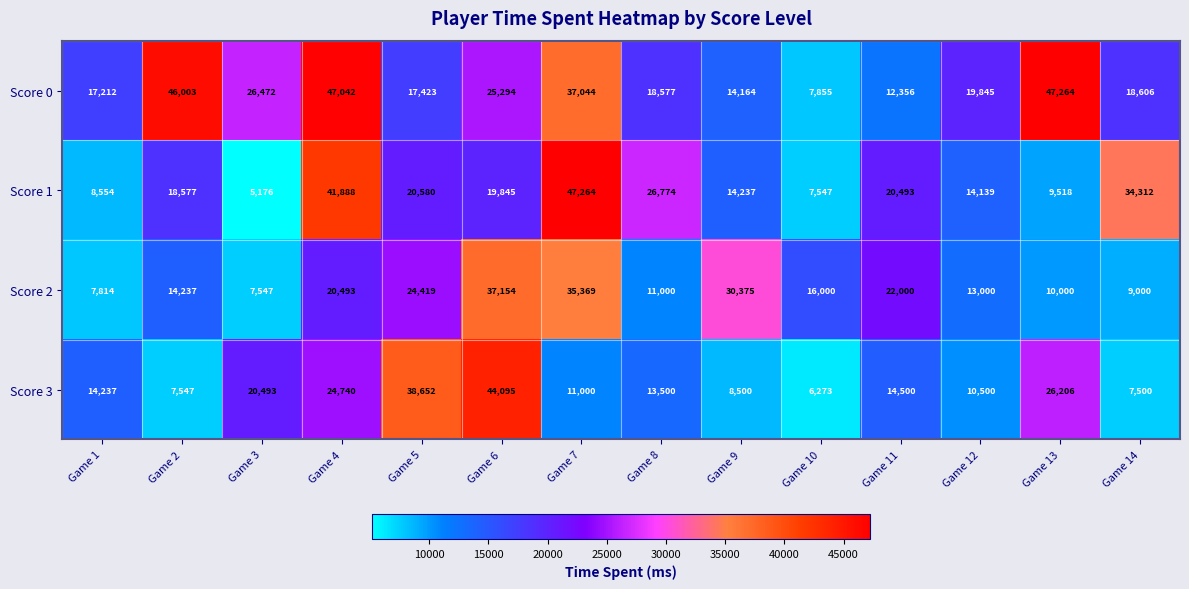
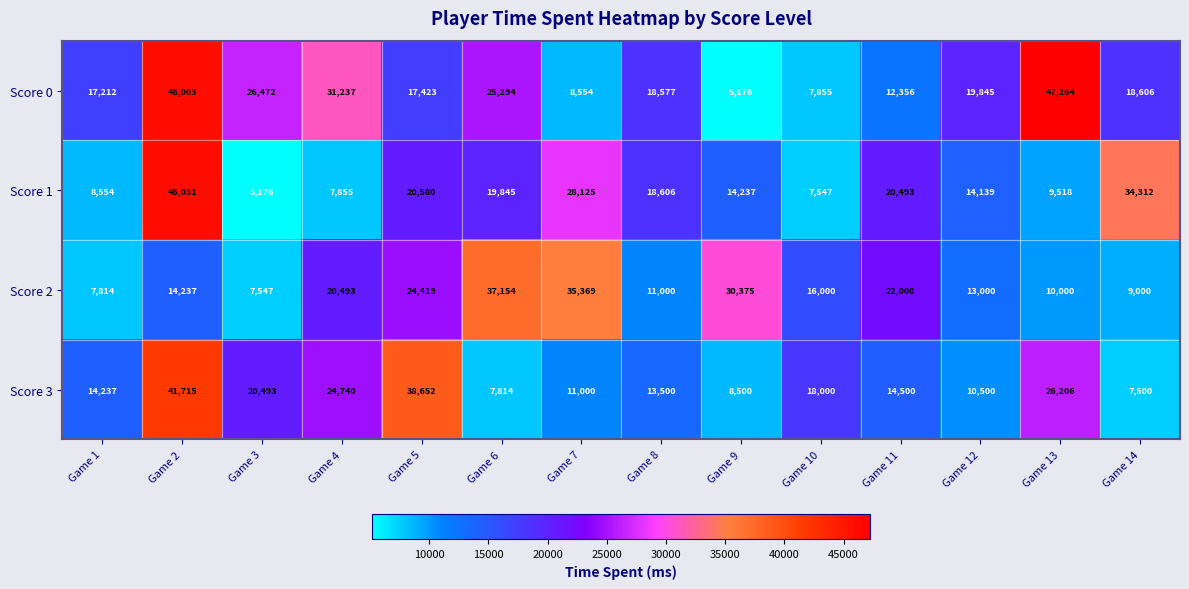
  {
    "Score 0": {
      "Game 1": "17,212",
      "Game 2": "46,003",
      "Game 3": "26,472",
-     "Game 4": "47,042",
+     "Game 4": "31,237",
      "Game 5": "17,423",
      "Game 6": "25,294",
-     "Game 7": "37,044",
+     "Game 7": "8,554",
      "Game 8": "18,577",
-     "Game 9": "14,164",
+     "Game 9": "5,176",
      "Game 10": "7,855",
      "Game 11": "12,356",
      "Game 12": "19,845",
      "Game 13": "47,264",
      "Game 14": "18,606"
    },
    "Score 1": {
      "Game 1": "8,554",
-     "Game 2": "18,577",
+     "Game 2": "46,031",
      "Game 3": "5,176",
-     "Game 4": "41,888",
+     "Game 4": "7,855",
      "Game 5": "20,580",
      "Game 6": "19,845",
-     "Game 7": "47,264",
-     "Game 8": "26,774",
+     "Game 7": "28,125",
+     "Game 8": "18,606",
      "Game 9": "14,237",
      "Game 10": "7,547",
      "Game 11": "20,493",
      "Game 12": "14,139",
      "Game 13": "9,518",
      "Game 14": "34,312"
    },
    "Score 2": {
      "Game 1": "7,814",
      "Game 2": "14,237",
      "Game 3": "7,547",
      "Game 4": "20,493",
      "Game 5": "24,419",
      "Game 6": "37,154",
      "Game 7": "35,369",
      "Game 8": "11,000",
      "Game 9": "30,375",
      "Game 10": "16,000",
      "Game 11": "22,000",
      "Game 12": "13,000",
      "Game 13": "10,000",
      "Game 14": "9,000"
    },
    "Score 3": {
      "Game 1": "14,237",
-     "Game 2": "7,547",
+     "Game 2": "41,715",
      "Game 3": "20,493",
      "Game 4": "24,740",
      "Game 5": "38,652",
-     "Game 6": "44,095",
+     "Game 6": "7,814",
      "Game 7": "11,000",
      "Game 8": "13,500",
      "Game 9": "8,500",
-     "Game 10": "6,273",
+     "Game 10": "18,000",
      "Game 11": "14,500",
      "Game 12": "10,500",
      "Game 13": "26,206",
      "Game 14": "7,500"
    }
  }
